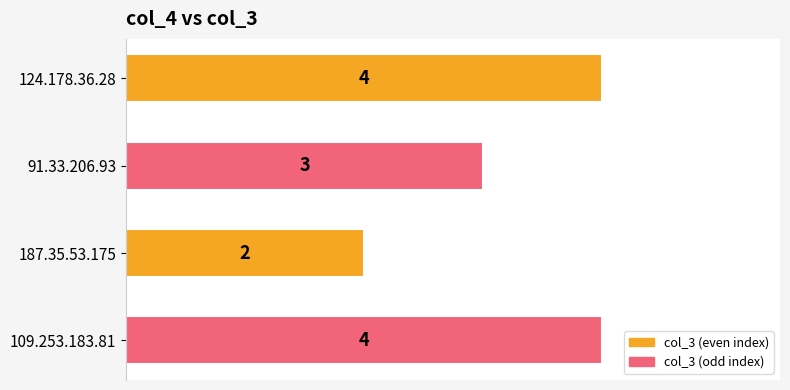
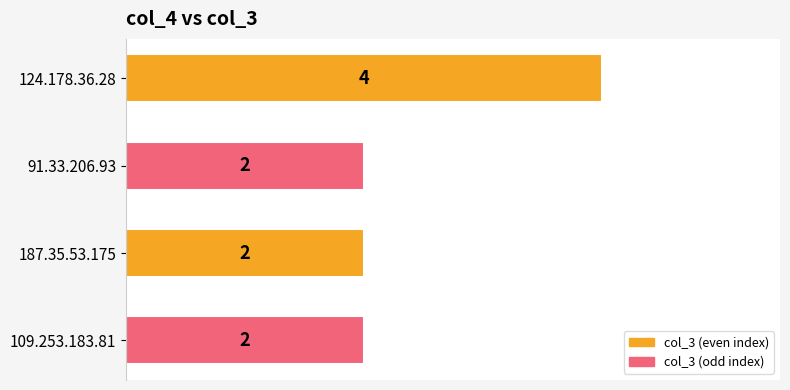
  {
    "124.178.36.28": 4,
-   "91.33.206.93": 3,
+   "91.33.206.93": 2,
    "187.35.53.175": 2,
-   "109.253.183.81": 4
+   "109.253.183.81": 2
  }
